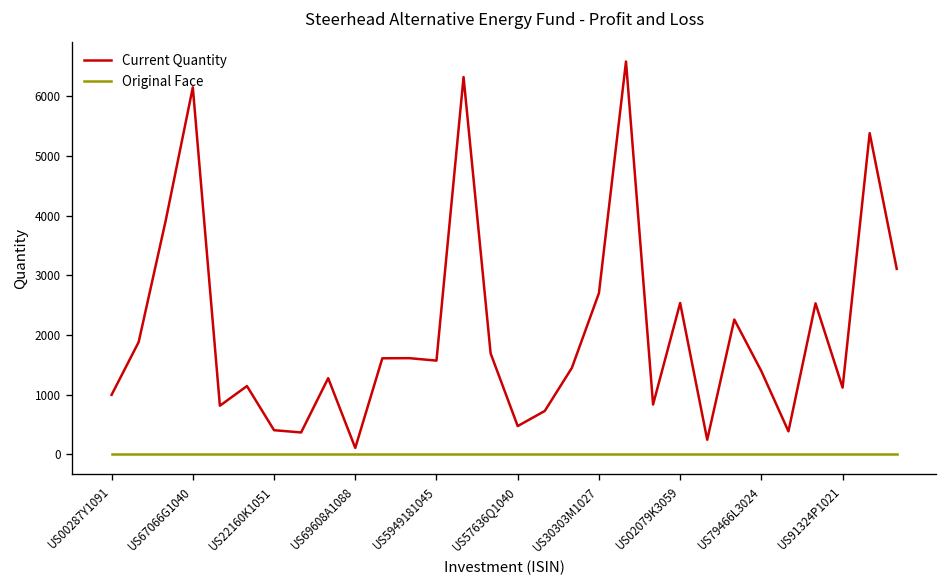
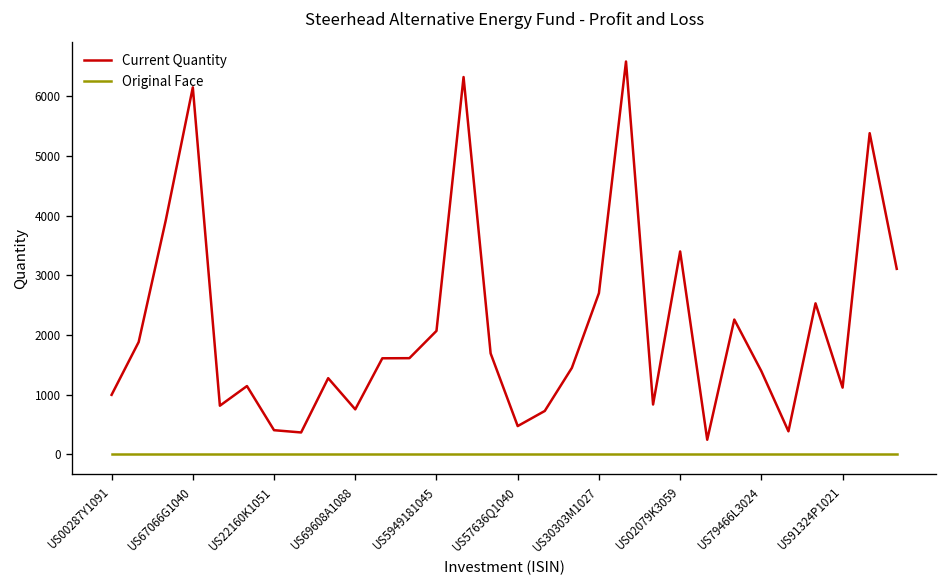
  {
    "Current Quantity": {
      "US00287Y1091": 1000,
      "US67066G1040": 6100,
      "US22160K1051": 400,
-     "US69608A1088": 100,
-     "US5949181045": 1600,
+     "US69608A1088": 800,
+     "US5949181045": 2100,
      "US57636Q1040": 500,
      "US30303M1027": 2700,
-     "US02079K3059": 2500,
+     "US02079K3059": 3400,
      "US79466L3024": 1400,
      "US91324P1021": 1100
    },
    "Original Face": {
      "US00287Y1091": 0,
      "US67066G1040": 0,
      "US22160K1051": 0,
      "US69608A1088": 0,
      "US5949181045": 0,
      "US57636Q1040": 0,
      "US30303M1027": 0,
      "US02079K3059": 0,
      "US79466L3024": 0,
      "US91324P1021": 0
    }
  }
